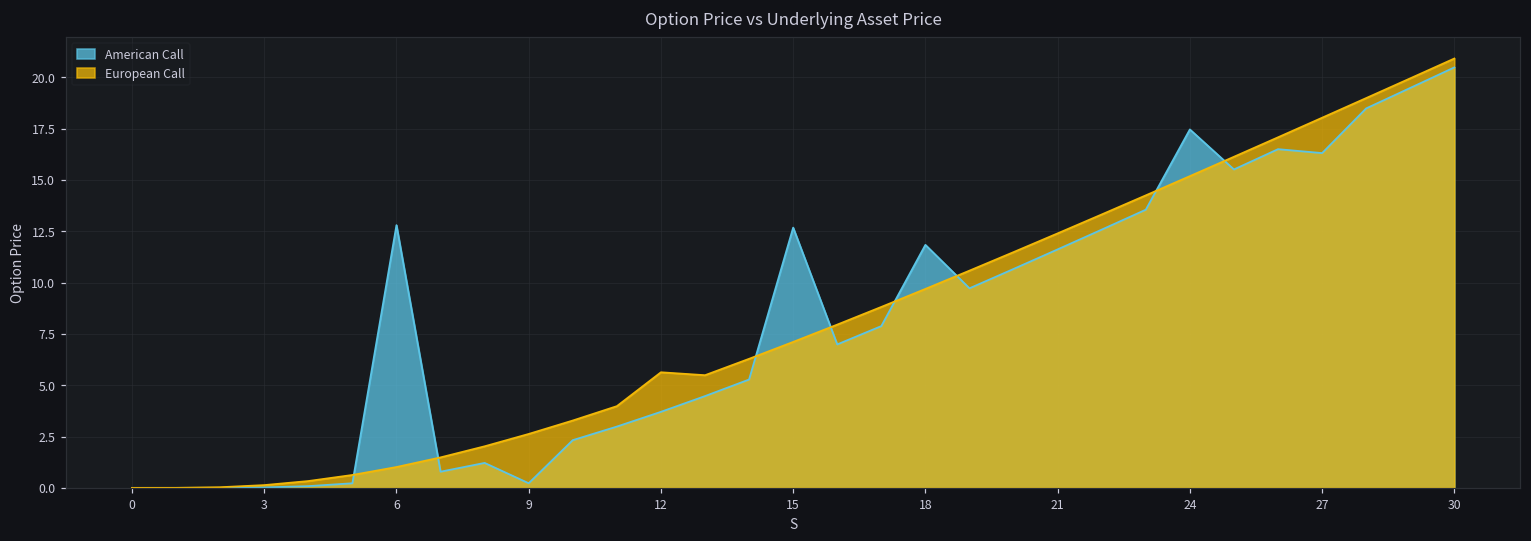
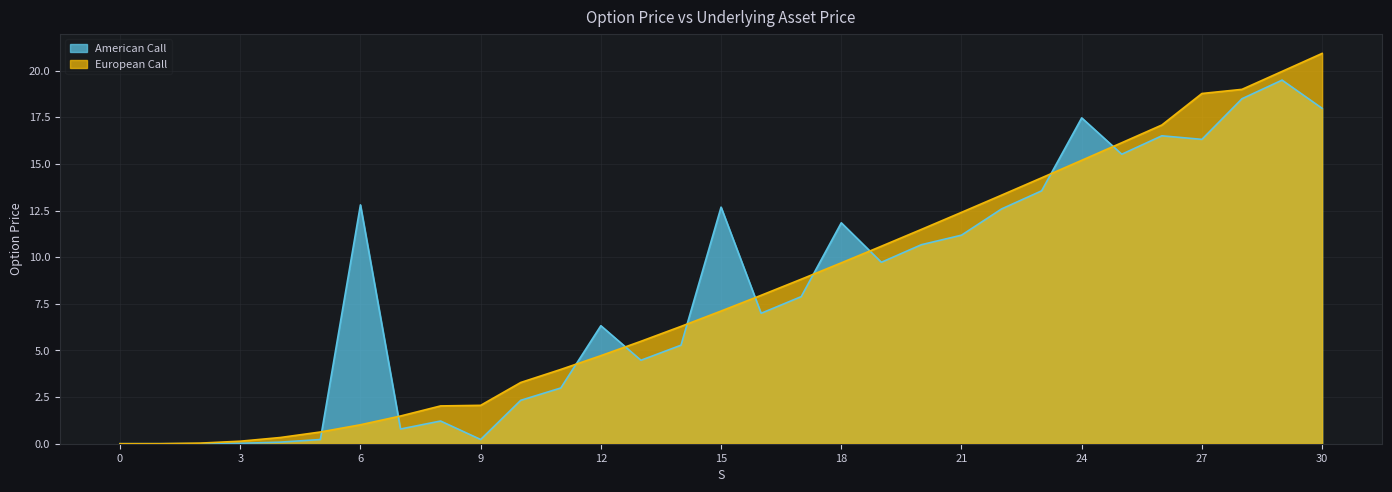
  {
    "American Call": {
      "6": 12.8,
      "9": 0.2,
-     "12": 3.7,
+     "12": 6.3,
      "15": 12.7,
      "18": 11.8,
-     "21": 11.6,
+     "21": 11.2,
      "24": 17.5,
      "27": 16.3,
-     "30": 20.5
+     "30": 18.0
    },
    "European Call": {
      "6": 1.0,
-     "9": 2.6,
-     "12": 5.6,
+     "9": 2.1,
+     "12": 4.7,
      "15": 7.1,
      "18": 9.7,
      "21": 12.4,
      "24": 15.2,
-     "27": 18.0,
+     "27": 18.8,
      "30": 20.9
    }
  }
